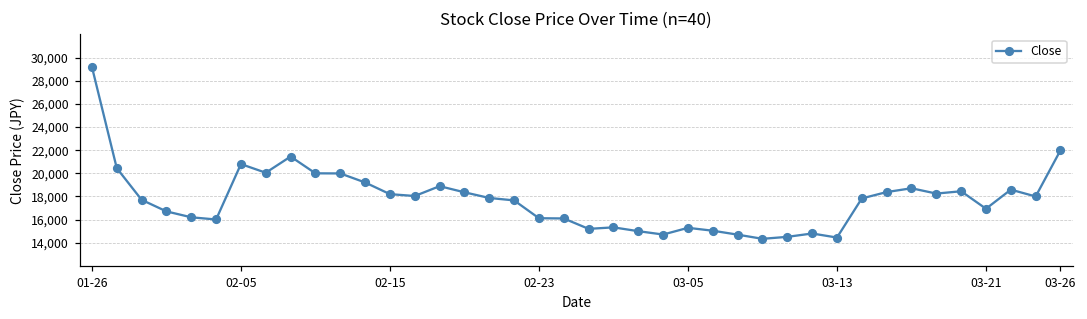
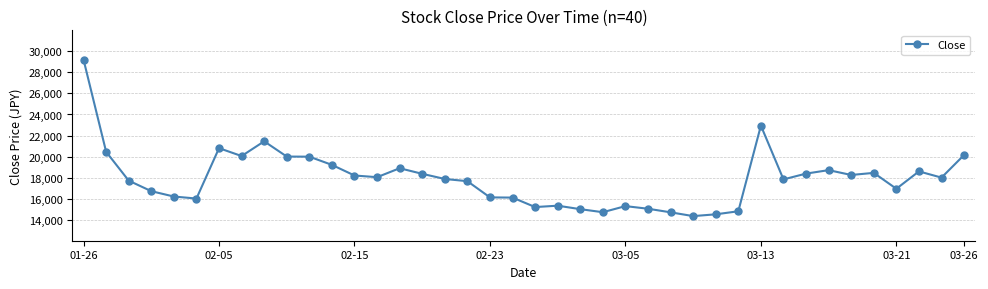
  {
    "01-26": "29,200",
    "02-05": "20,800",
    "02-15": "18,200",
    "02-23": "16,100",
    "03-05": "15,300",
-   "03-13": "14,500",
+   "03-13": "22,900",
    "03-21": "16,900",
-   "03-26": "22,000"
+   "03-26": "20,200"
  }
